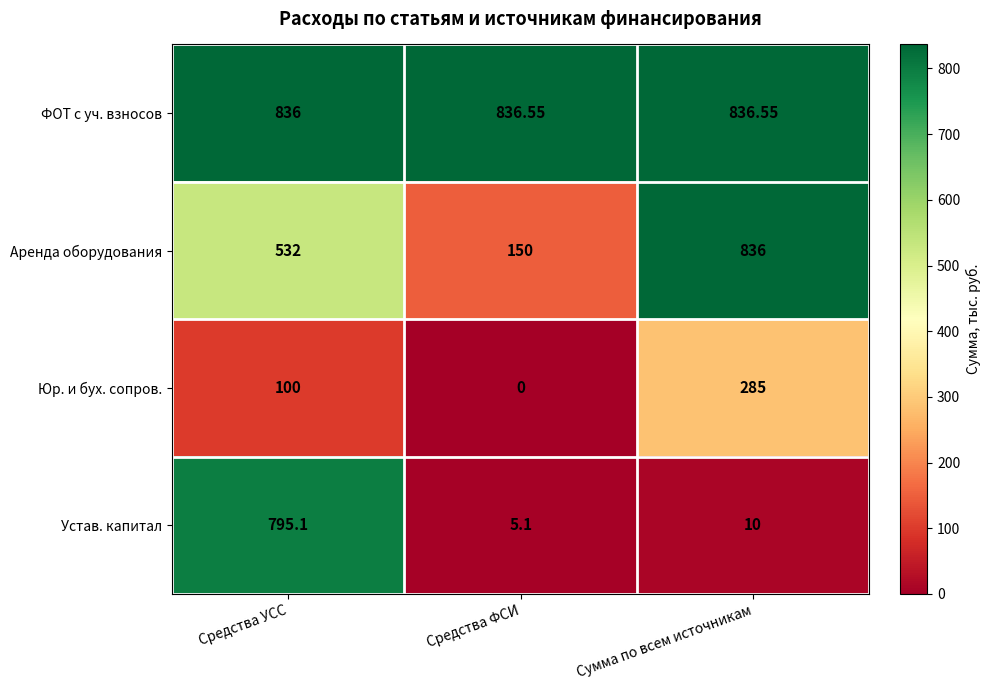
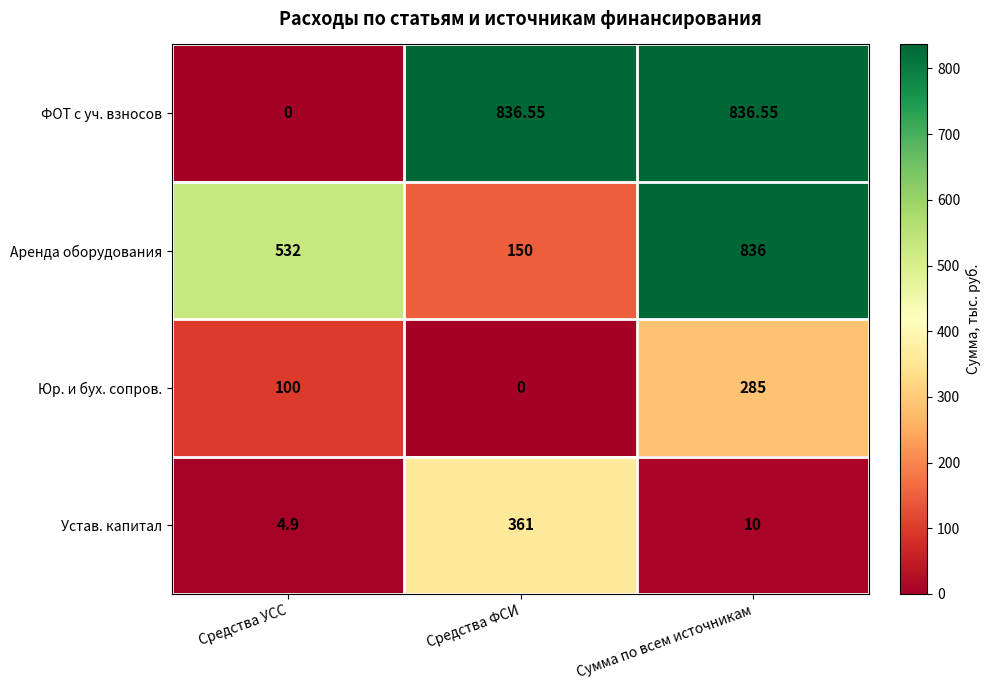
  {
    "ФОТ с уч. взносов": {
-     "Средства УСС": 836,
+     "Средства УСС": 0,
      "Средства ФСИ": 836.55,
      "Сумма по всем источникам": 836.55
    },
    "Аренда оборудования": {
      "Средства УСС": 532,
      "Средства ФСИ": 150,
      "Сумма по всем источникам": 836
    },
    "Юр. и бух. сопров.": {
      "Средства УСС": 100,
      "Средства ФСИ": 0,
      "Сумма по всем источникам": 285
    },
    "Устав. капитал": {
-     "Средства УСС": 795.1,
-     "Средства ФСИ": 5.1,
+     "Средства УСС": 4.9,
+     "Средства ФСИ": 361,
      "Сумма по всем источникам": 10
    }
  }
